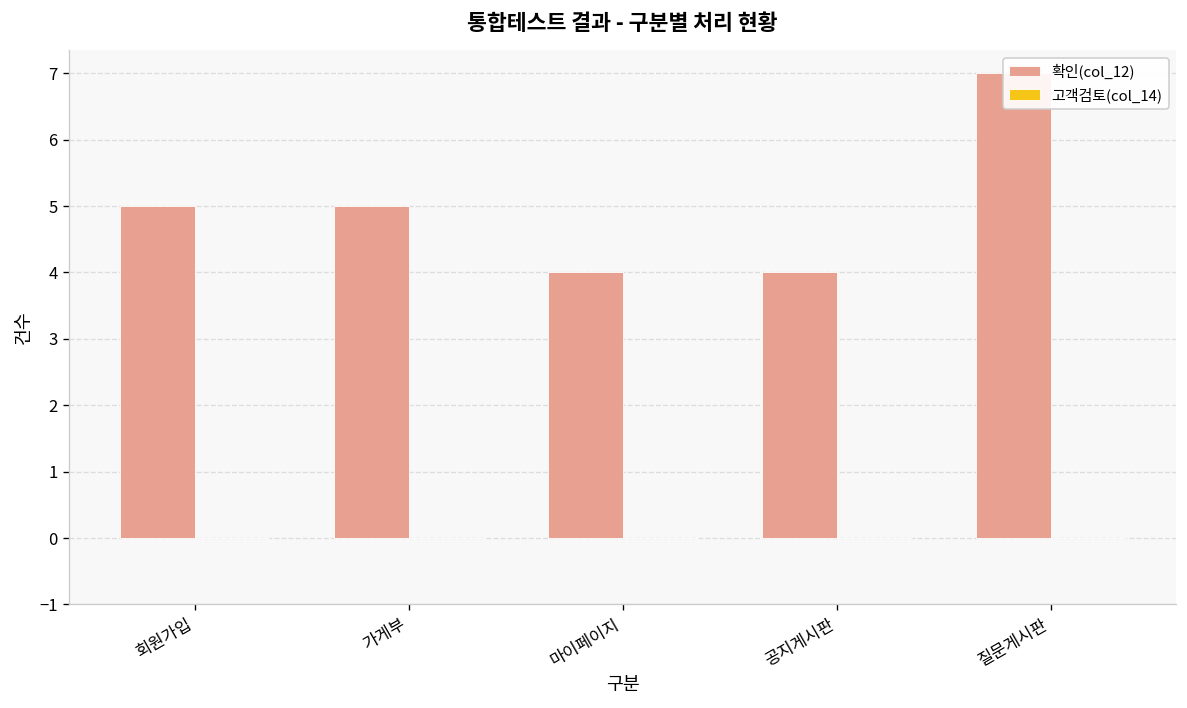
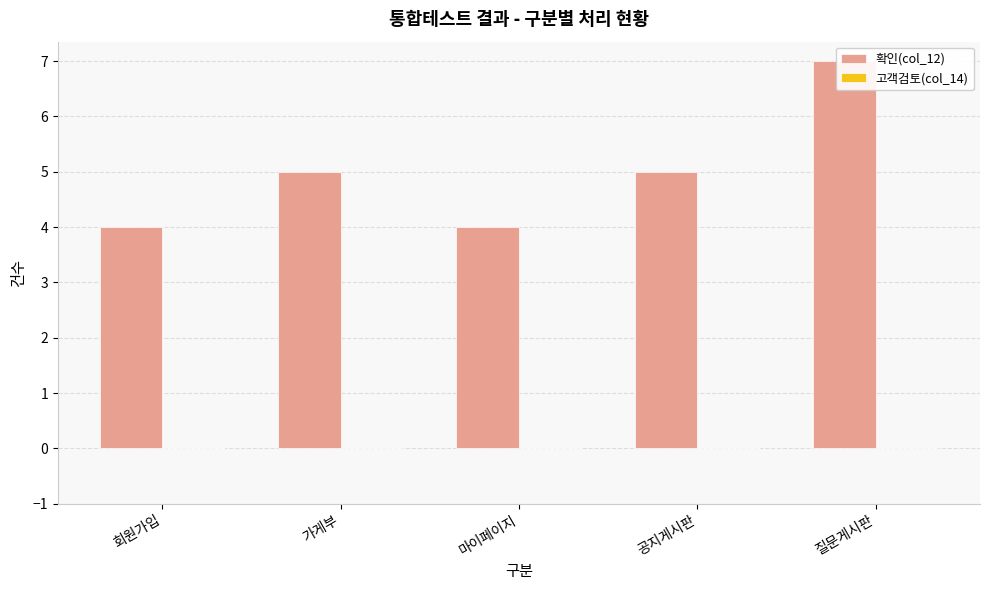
  {
    "확인(col_12)": {
-     "회원가입": 5,
+     "회원가입": 4,
      "가게부": 5,
      "마이페이지": 4,
-     "공지게시판": 4
+     "공지게시판": 5
    },
    "고객검토(col_14)": {
      "회원가입": 0,
      "가게부": 0,
      "마이페이지": 0,
      "공지게시판": 0,
      "질문게시판": 0
    }
  }
